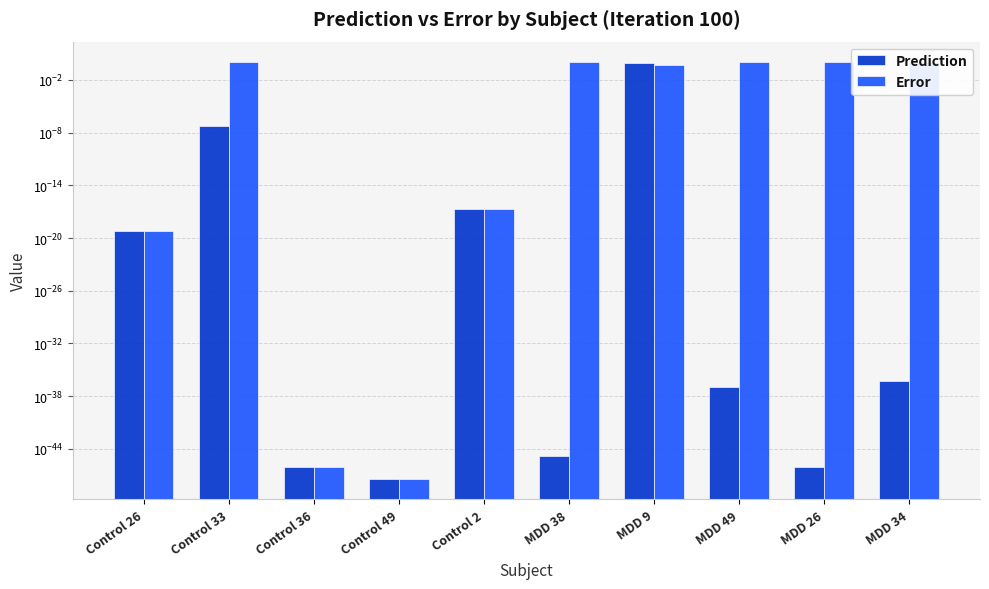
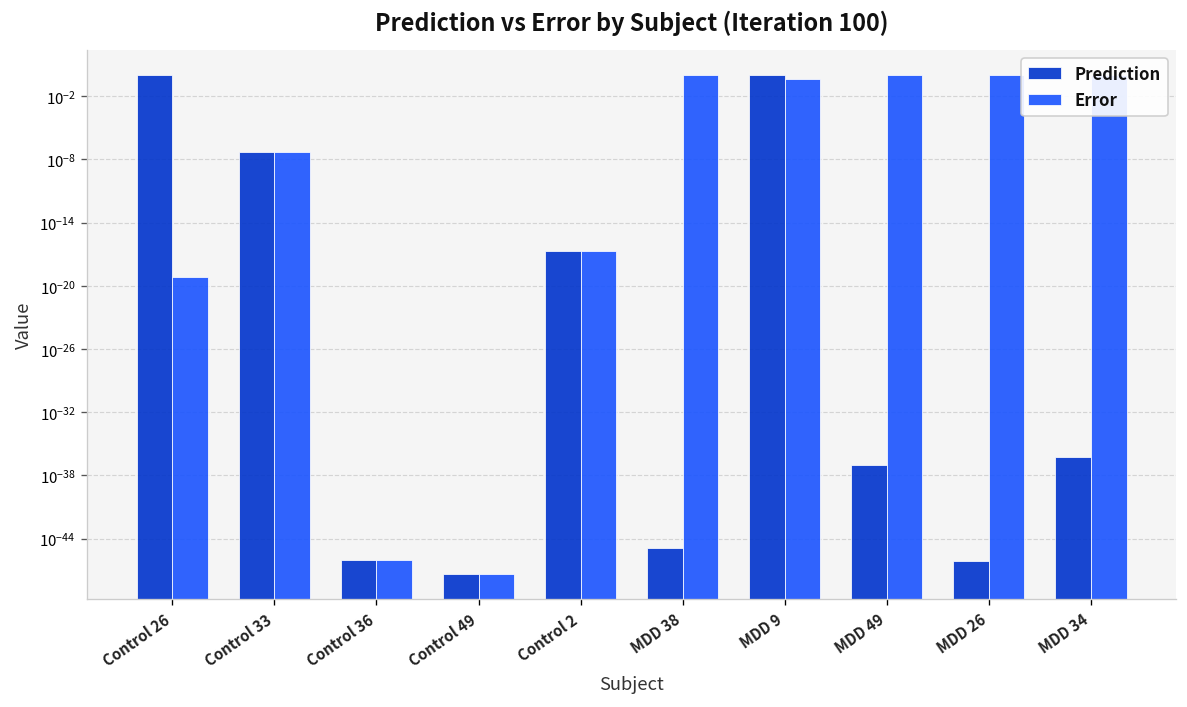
  {
    "Prediction": {
-     "Control 26": 0,
+     "Control 26": 1,
      "Control 33": 0.0000001,
      "Control 36": 0.000000000000,
      "Control 49": 0.000000000000,
      "Control 2": 0.000000000000,
      "MDD 38": 0.000000000000,
      "MDD 9": 1,
      "MDD 49": 0.000000000000,
      "MDD 26": 0.000000000000,
      "MDD 34": 0.000000000000
    },
    "Error": {
      "Control 26": 0.000000000000,
-     "Control 33": 1,
+     "Control 33": 0,
      "Control 36": 0.000000000000,
      "Control 49": 0.000000000000,
      "Control 2": 0.000000000000,
      "MDD 38": 1,
      "MDD 9": 0,
      "MDD 49": 1,
      "MDD 26": 1
    }
  }
